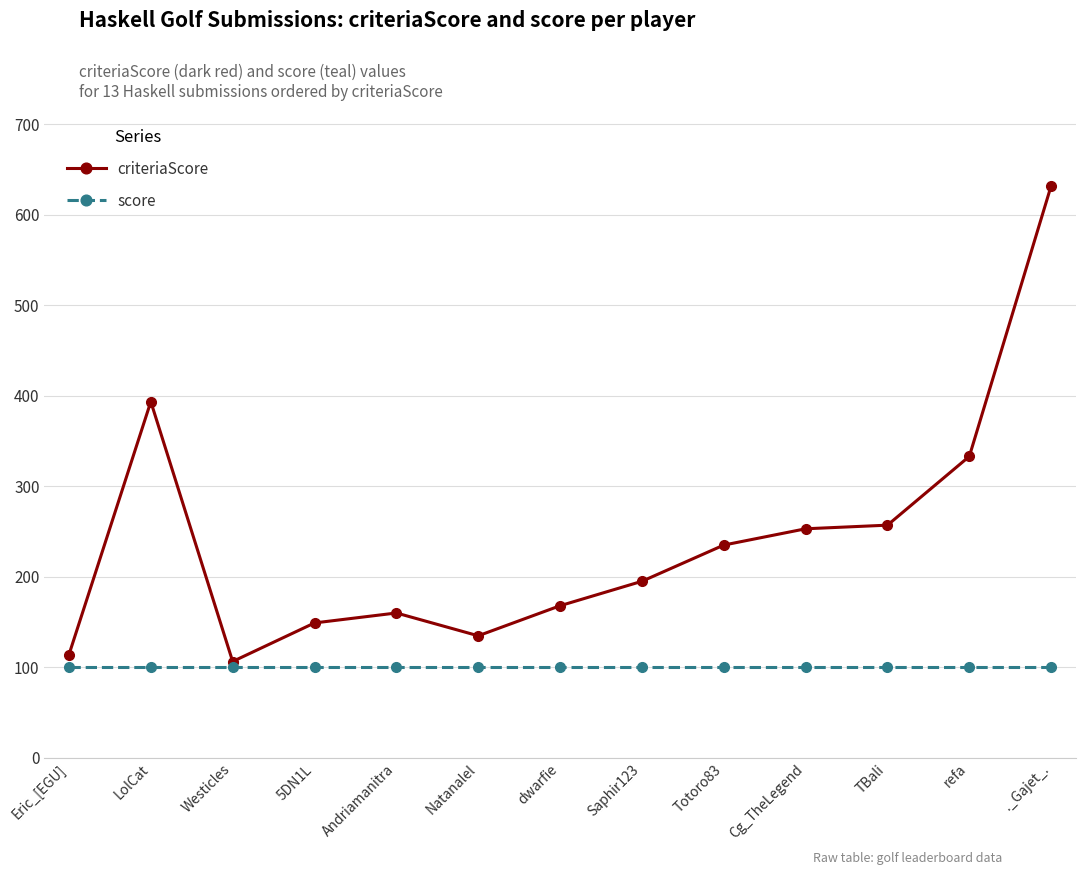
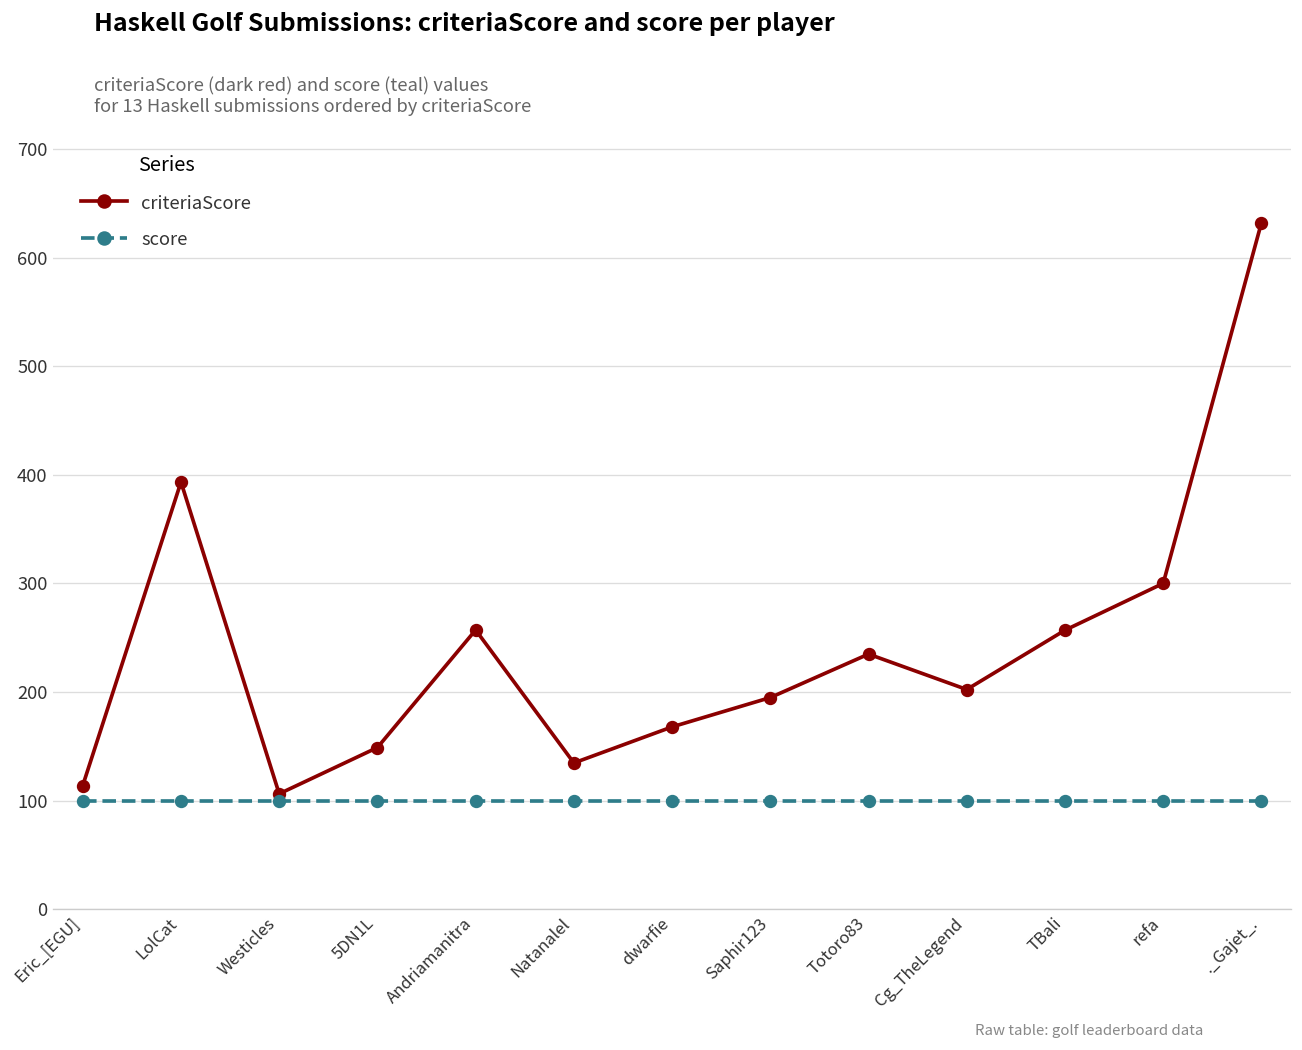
  {
    "criteriaScore": {
      "Eric_[EGU]": 110,
      "LolCat": 390,
      "Westicles": 110,
      "5DN1L": 150,
-     "Andriamanitra": 160,
+     "Andriamanitra": 260,
      "Natanalel": 130,
      "dwarfie": 170,
      "Saphir123": 200,
      "Totoro83": 240,
-     "Cg_TheLegend": 250,
+     "Cg_TheLegend": 200,
      "TBali": 260,
-     "refa": 330,
+     "refa": 300,
      "._Gajet_.": 630
    },
    "score": {
      "Eric_[EGU]": 100,
      "LolCat": 100,
      "Westicles": 100,
      "5DN1L": 100,
      "Andriamanitra": 100,
      "Natanalel": 100,
      "dwarfie": 100,
      "Saphir123": 100,
      "Totoro83": 100,
      "Cg_TheLegend": 100,
      "TBali": 100,
      "refa": 100,
      "._Gajet_.": 100
    }
  }
